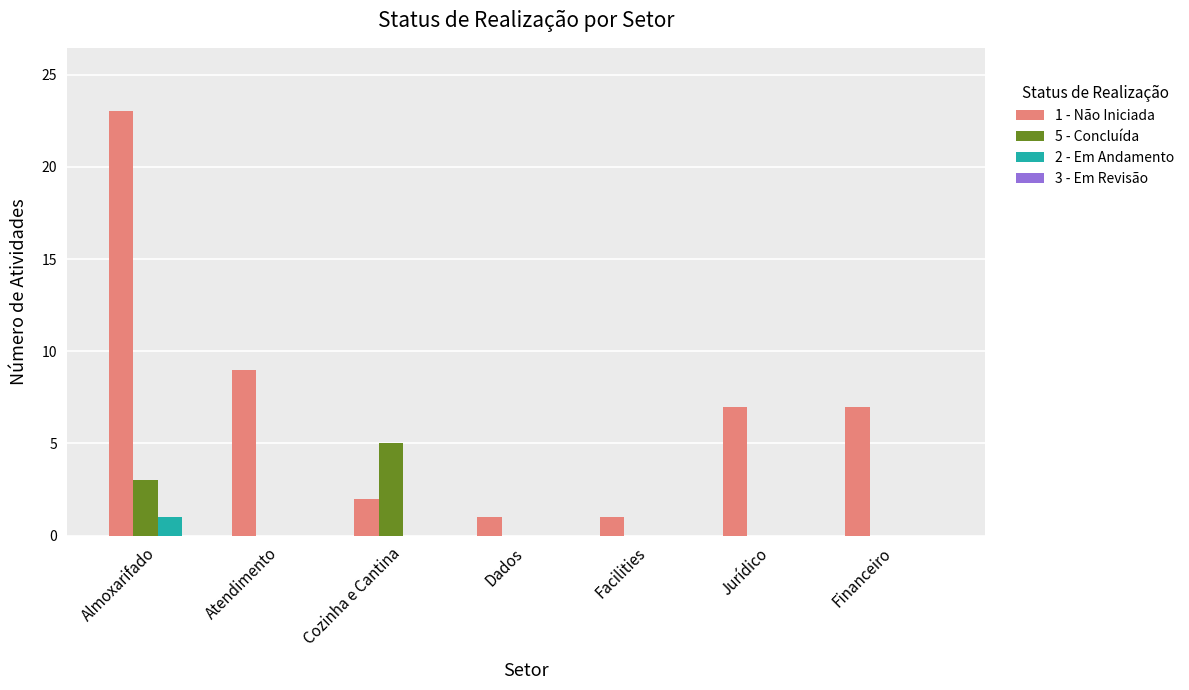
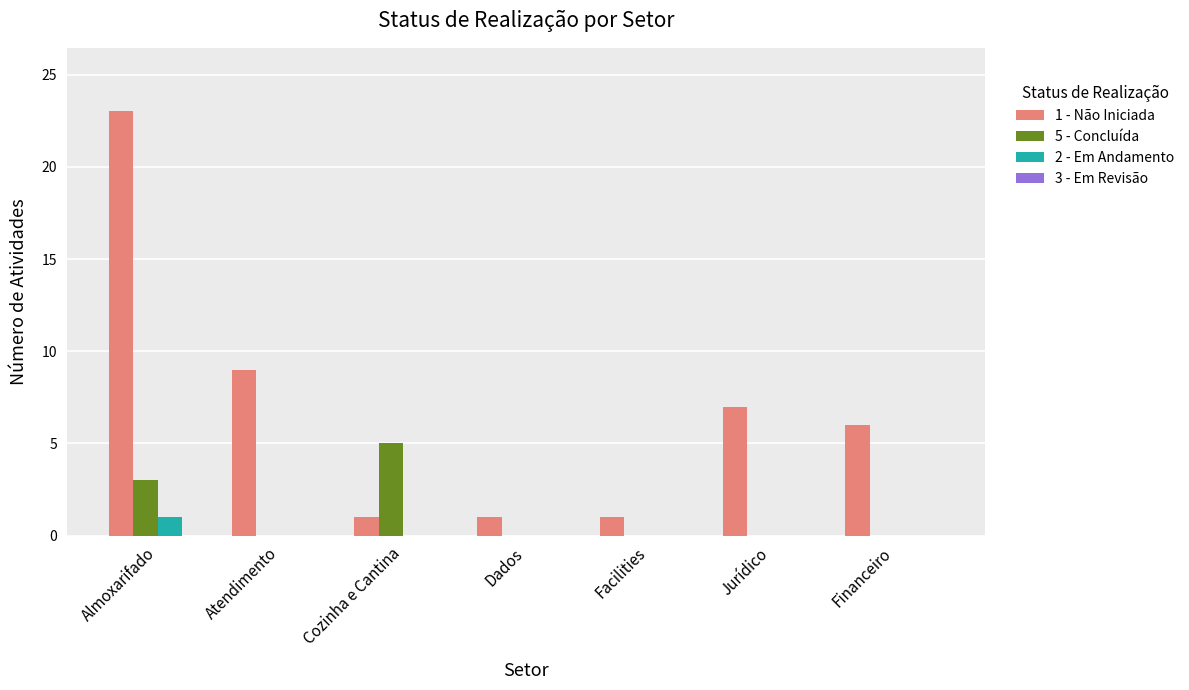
  {
    "1 - Não Iniciada": {
      "Almoxarifado": 23,
      "Atendimento": 9,
-     "Cozinha e Cantina": 2,
+     "Cozinha e Cantina": 1,
      "Dados": 1,
      "Facilities": 1,
      "Jurídico": 7,
-     "Financeiro": 7
+     "Financeiro": 6
    },
    "5 - Concluída": {
      "Almoxarifado": 3,
      "Atendimento": 0,
      "Cozinha e Cantina": 5,
      "Dados": 0,
      "Facilities": 0,
      "Jurídico": 0,
      "Financeiro": 0
    },
    "2 - Em Andamento": {
      "Almoxarifado": 1,
      "Atendimento": 0,
      "Cozinha e Cantina": 0,
      "Dados": 0,
      "Facilities": 0,
      "Jurídico": 0,
      "Financeiro": 0
    },
    "3 - Em Revisão": {
      "Almoxarifado": 0,
      "Atendimento": 0,
      "Cozinha e Cantina": 0,
      "Dados": 0,
      "Facilities": 0,
      "Jurídico": 0,
      "Financeiro": 0
    }
  }
